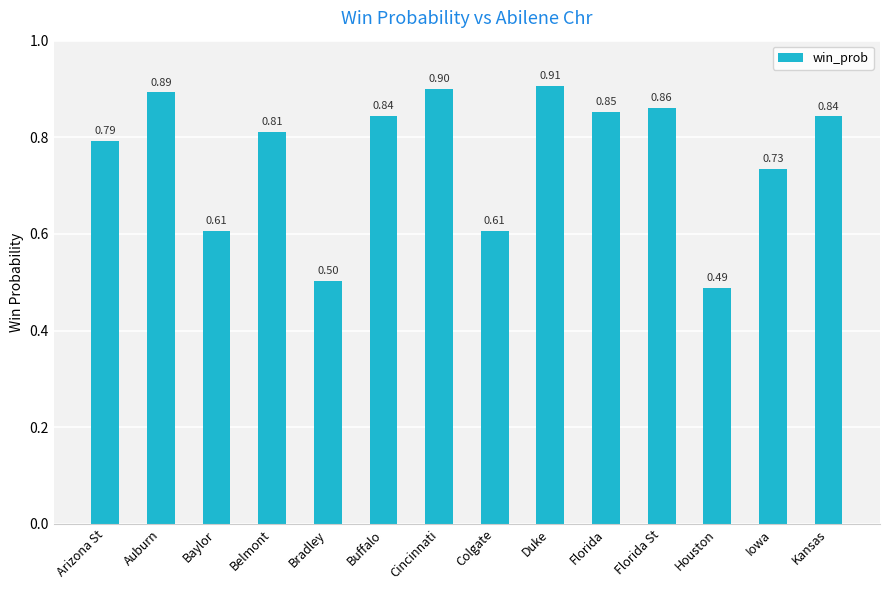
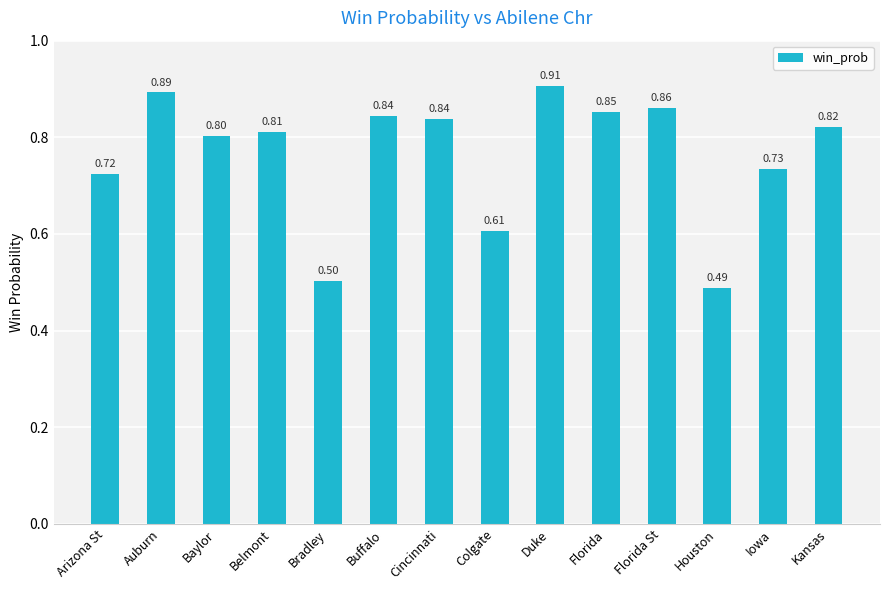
  {
-   "Arizona St": 0.79,
+   "Arizona St": 0.72,
    "Auburn": 0.89,
-   "Baylor": 0.61,
+   "Baylor": 0.80,
    "Belmont": 0.81,
    "Bradley": 0.50,
    "Buffalo": 0.84,
-   "Cincinnati": 0.90,
+   "Cincinnati": 0.84,
    "Colgate": 0.61,
    "Duke": 0.91,
    "Florida": 0.85,
    "Florida St": 0.86,
    "Houston": 0.49,
    "Iowa": 0.73,
-   "Kansas": 0.84
+   "Kansas": 0.82
  }
